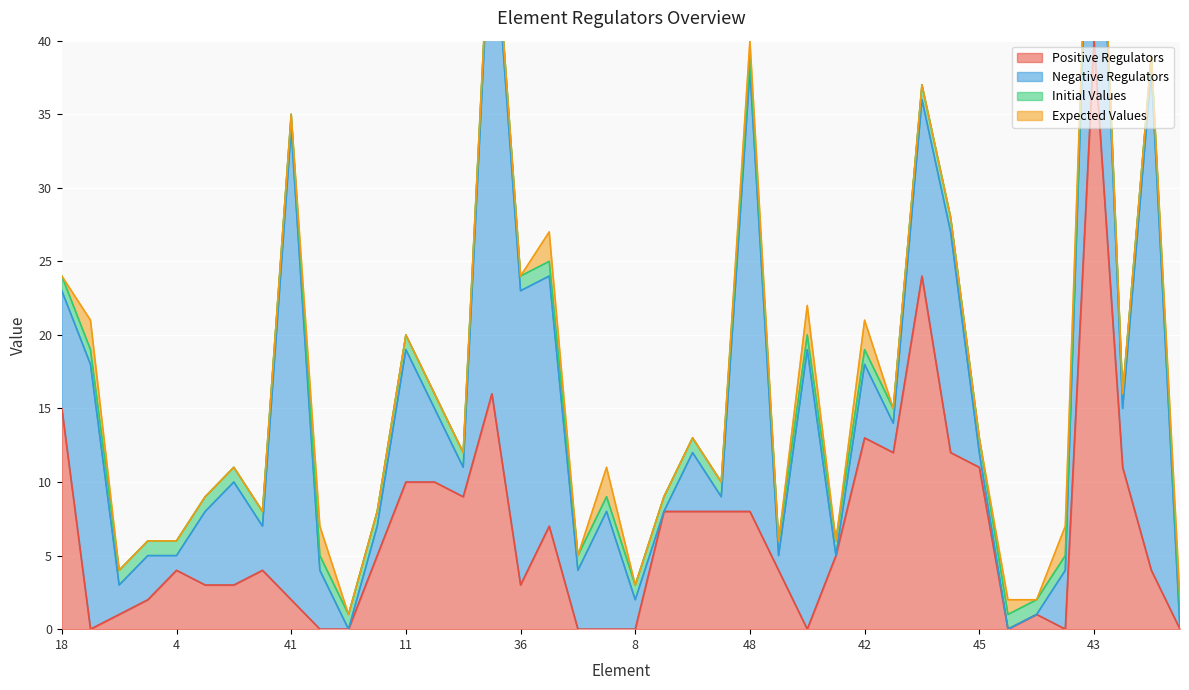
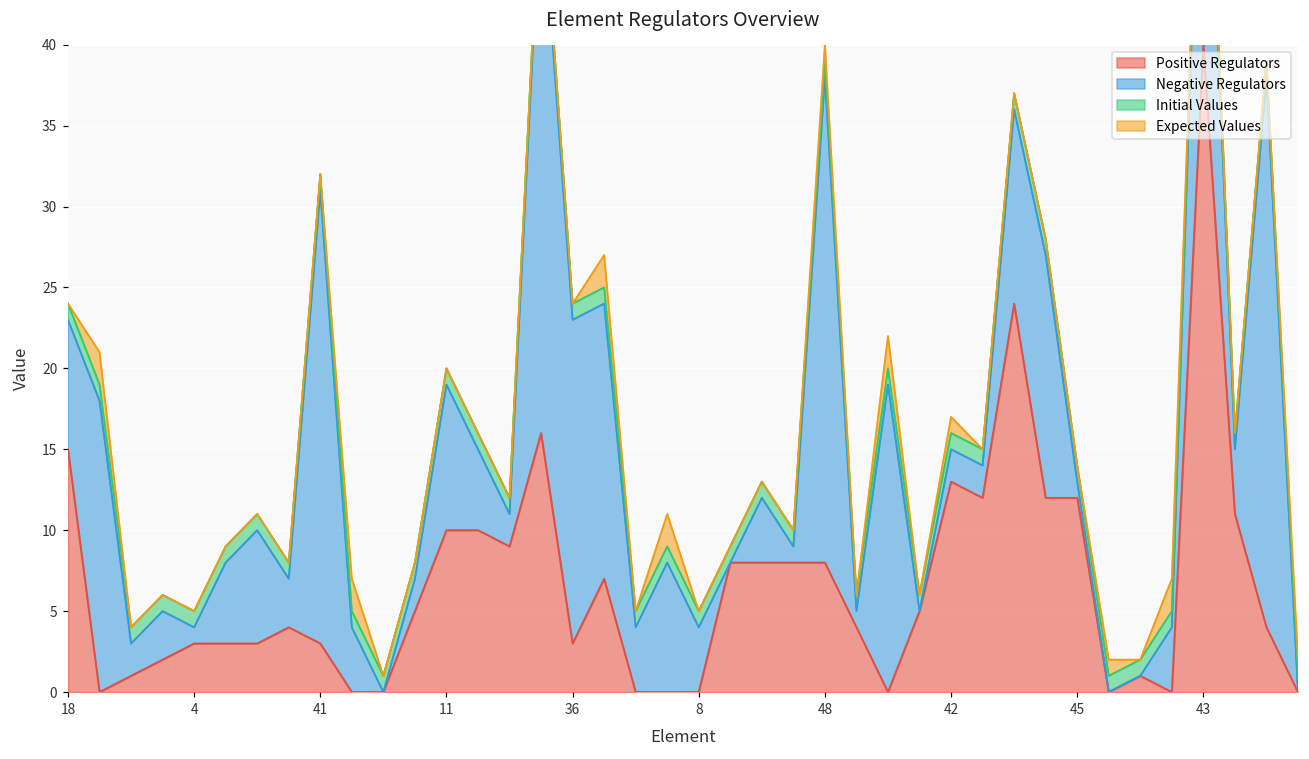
  {
    "Positive Regulators": {
-     "4": 4,
-     "41": 2,
+     "4": 3,
+     "41": 3,
      "36": 3,
      "8": 0,
      "48": 8,
      "42": 13,
-     "45": 11,
+     "45": 12,
      "43": 40
    },
    "Negative Regulators": {
      "4": 1,
-     "41": 32,
+     "41": 28,
      "36": 20,
-     "8": 2,
+     "8": 4,
      "48": 30,
-     "42": 5,
+     "42": 2,
      "45": 1
    },
    "Initial Values": {
      "48": 1,
      "42": 1
    },
    "Expected Values": {
      "48": 1,
-     "42": 2
+     "42": 1
    }
  }
